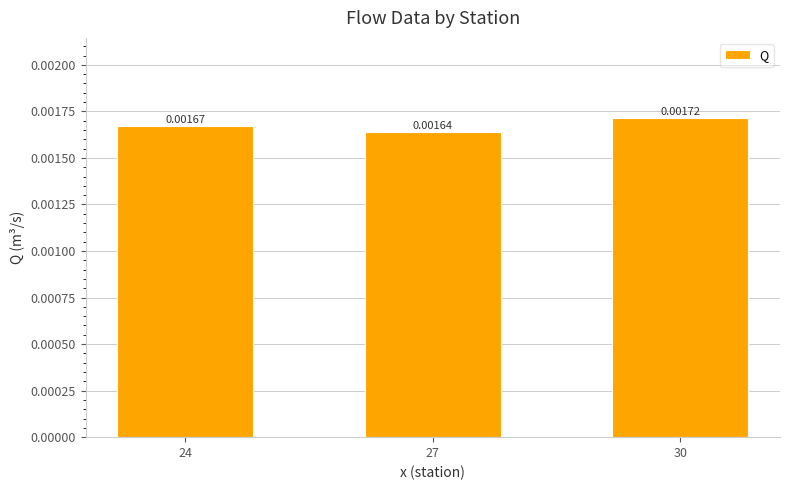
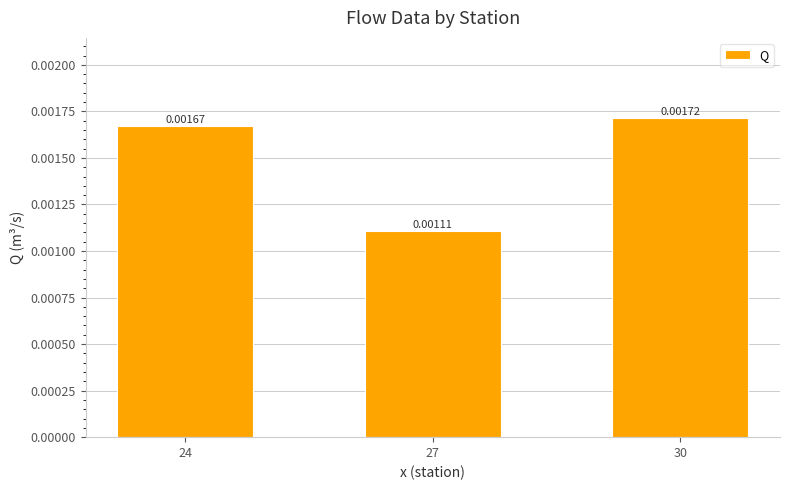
  {
    "24": 0.00167,
-   "27": 0.00164,
+   "27": 0.00111,
    "30": 0.00172
  }
